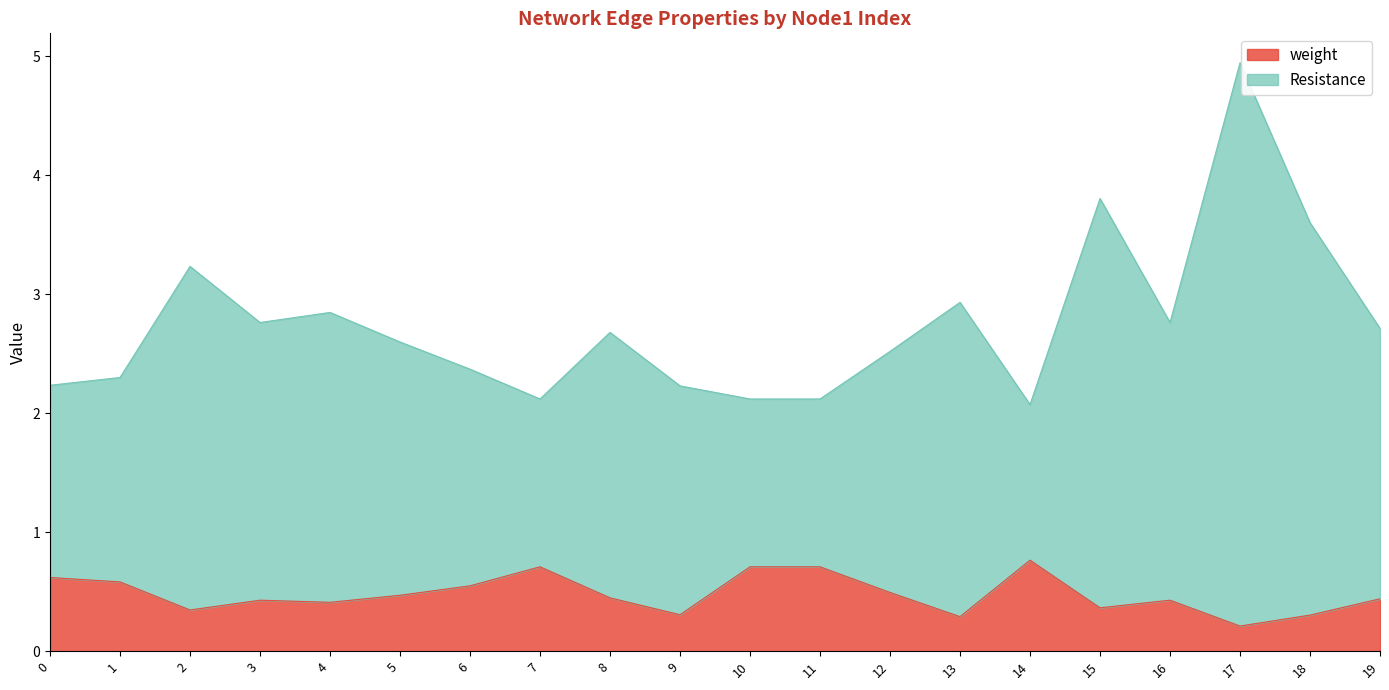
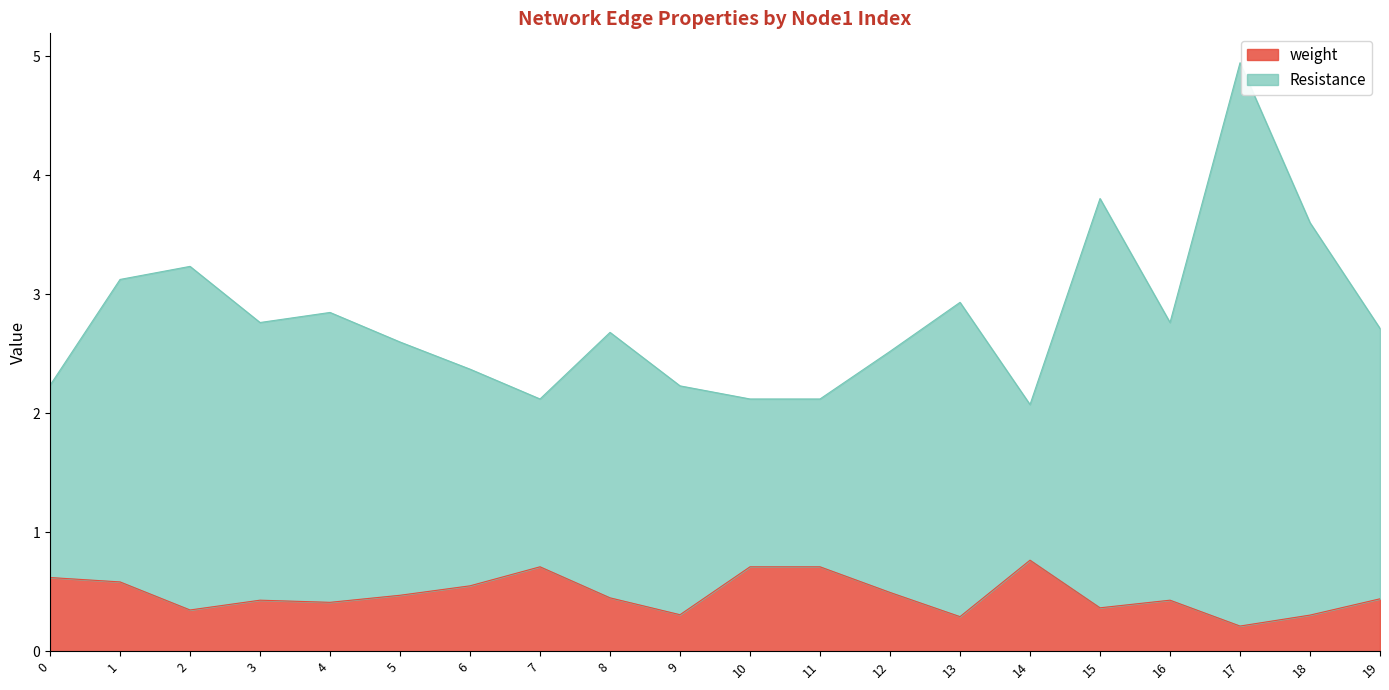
  {
    "weight": {
      "0": 0.62,
      "1": 0.58,
      "2": 0.35,
      "3": 0.43,
      "4": 0.41,
      "5": 0.47,
      "6": 0.55,
      "7": 0.71,
      "8": 0.45,
      "9": 0.31,
      "10": 0.71,
      "11": 0.71,
      "12": 0.49,
      "13": 0.29,
      "14": 0.76,
      "15": 0.36,
      "16": 0.43,
      "17": 0.21,
      "18": 0.30,
      "19": 0.44
    },
    "Resistance": {
      "0": 1.62,
-     "1": 1.72,
+     "1": 2.54,
      "2": 2.89,
      "3": 2.33,
      "4": 2.44,
      "5": 2.13,
      "6": 1.82,
      "7": 1.41,
      "8": 2.23,
      "9": 1.92,
      "10": 1.41,
      "11": 1.41,
      "12": 2.03,
      "13": 2.64,
      "14": 1.31,
      "15": 3.44,
      "16": 2.33,
      "17": 4.73,
      "18": 3.30,
      "19": 2.27
    }
  }
